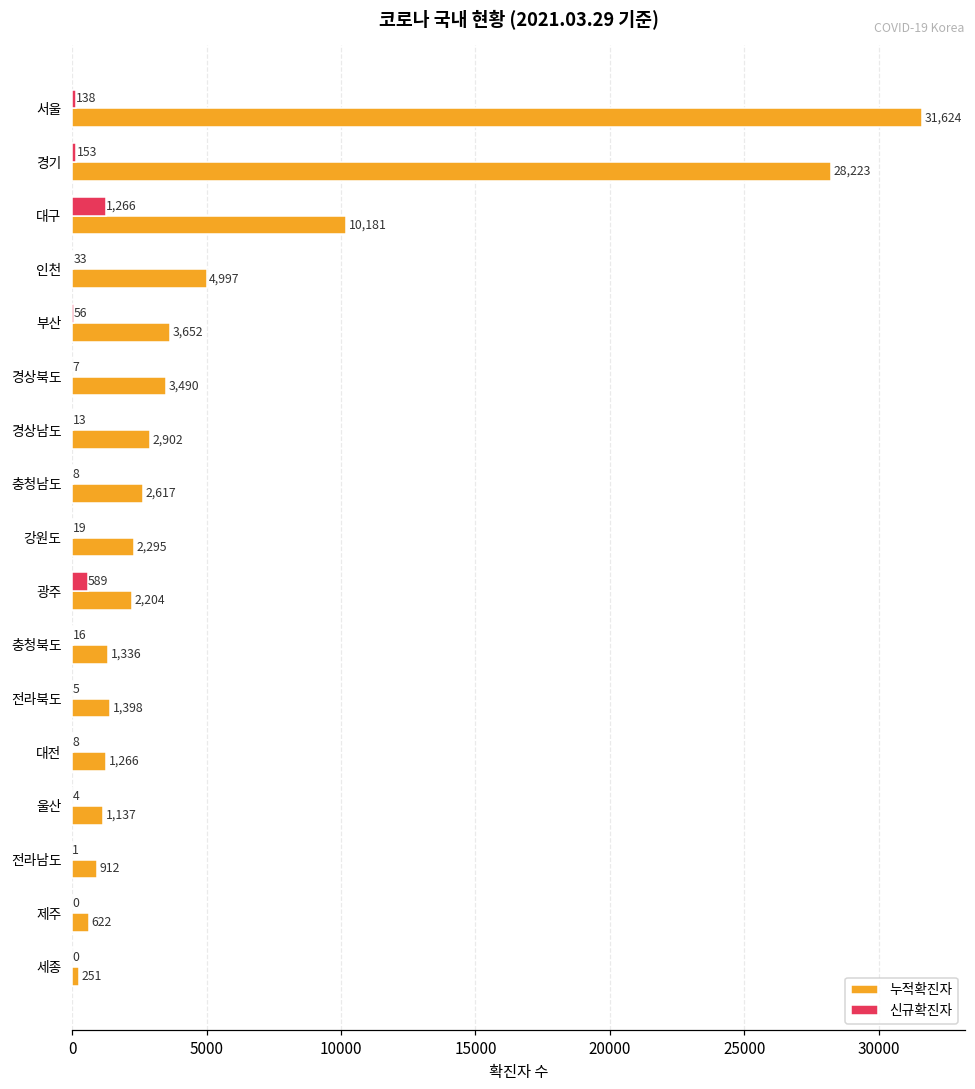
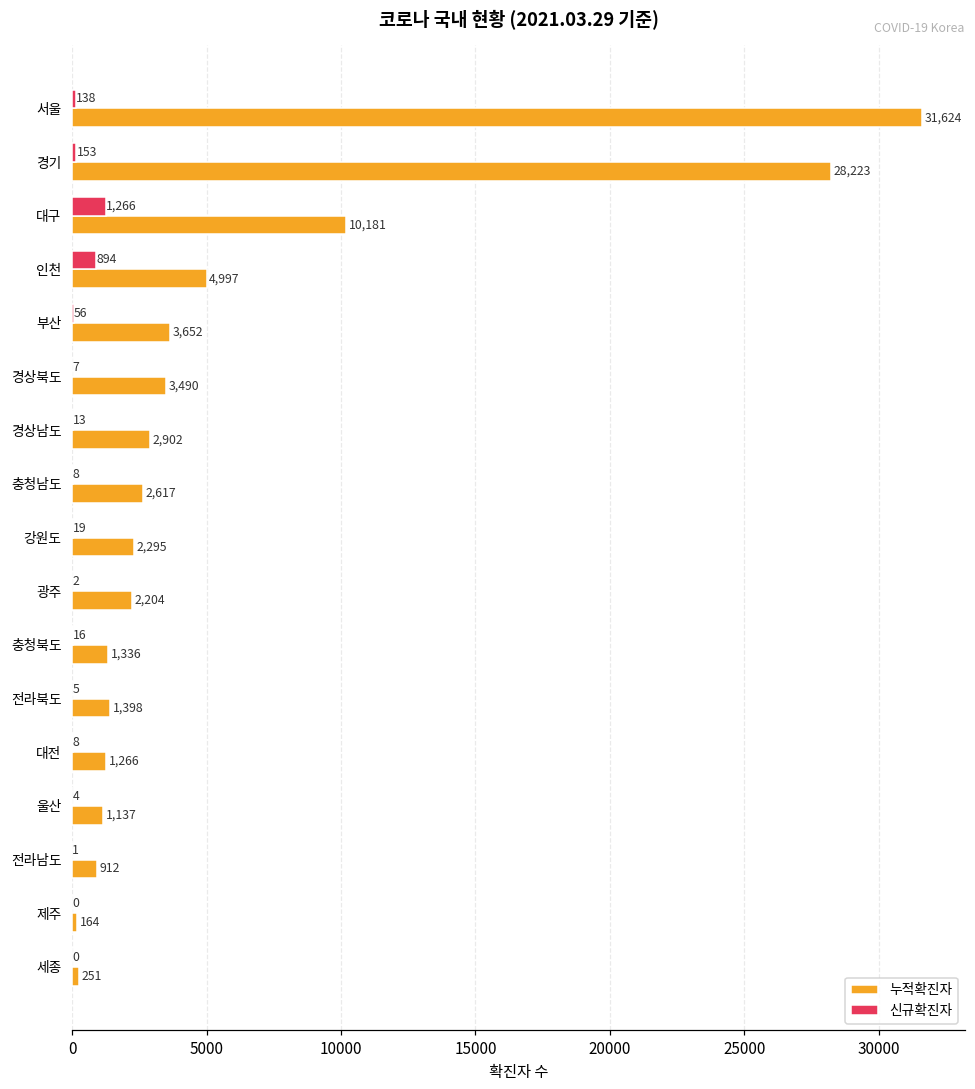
  {
    "누적확진자": {
      "서울": "31,624",
      "경기": "28,223",
      "대구": "10,181",
      "인천": "4,997",
      "부산": "3,652",
      "경상북도": "3,490",
      "경상남도": "2,902",
      "충청남도": "2,617",
      "강원도": "2,295",
      "광주": "2,204",
      "충청북도": "1,336",
      "전라북도": "1,398",
      "대전": "1,266",
      "울산": "1,137",
      "전라남도": "912",
-     "제주": "622",
+     "제주": "164",
      "세종": "251"
    },
    "신규확진자": {
      "서울": "138",
      "경기": "153",
      "대구": "1,266",
-     "인천": "33",
+     "인천": "894",
      "부산": "56",
      "경상북도": "7",
      "경상남도": "13",
      "충청남도": "8",
      "강원도": "19",
-     "광주": "589",
+     "광주": "2",
      "충청북도": "16",
      "전라북도": "5",
      "대전": "8",
      "울산": "4",
      "전라남도": "1",
      "제주": "0",
      "세종": "0"
    }
  }
